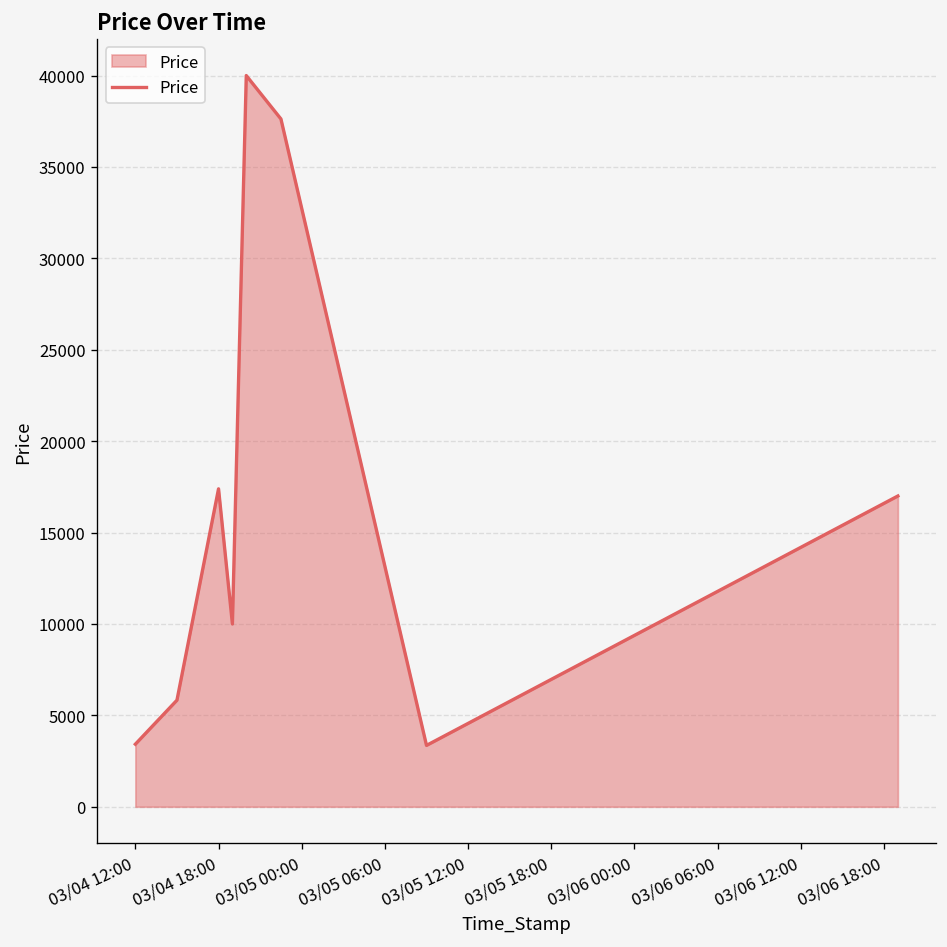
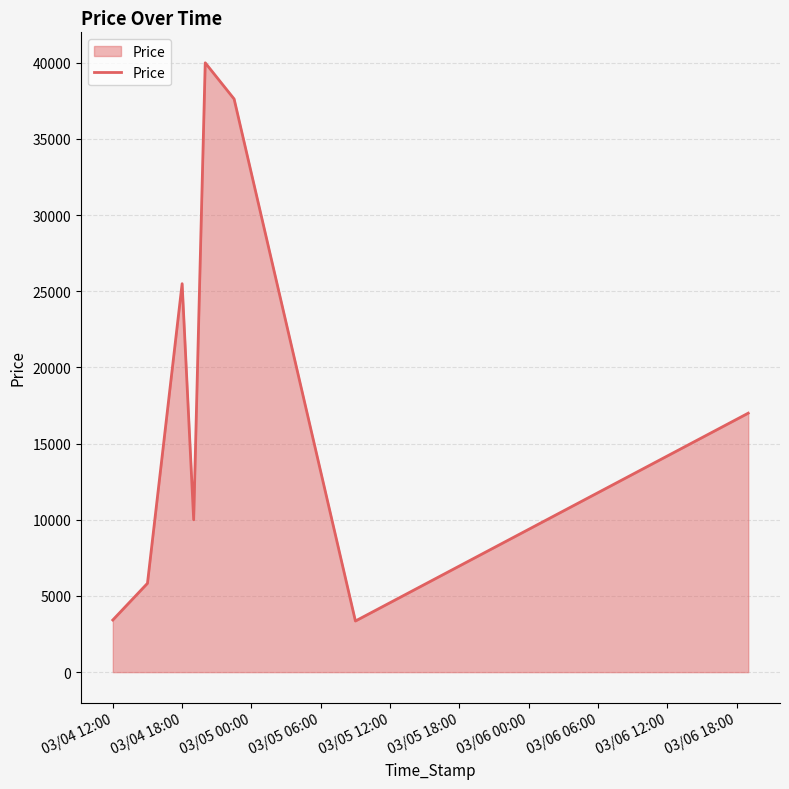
  {
    "03/04 12:00": 3400,
-   "03/04 18:00": 17400
+   "03/04 18:00": 25500
  }
